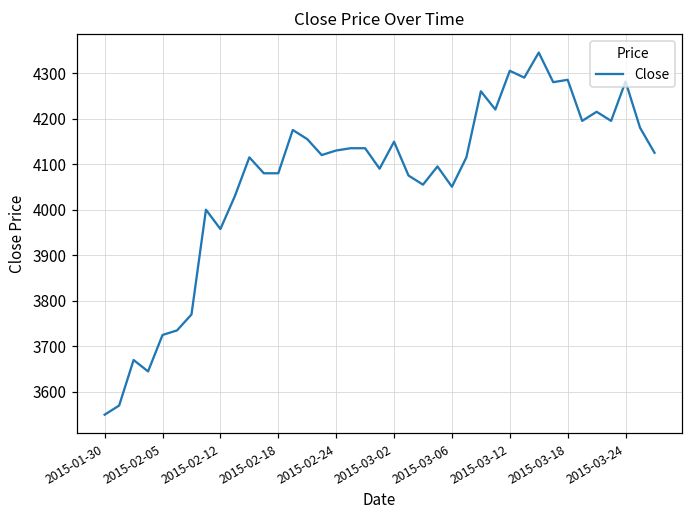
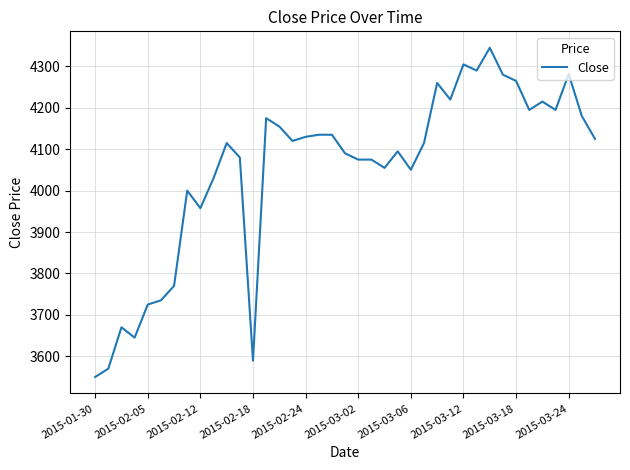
  {
    "2015-01-30": 3550,
    "2015-02-05": 3730,
    "2015-02-12": 3960,
-   "2015-02-18": 4080,
+   "2015-02-18": 3590,
    "2015-02-24": 4130,
-   "2015-03-02": 4150,
+   "2015-03-02": 4080,
    "2015-03-06": 4050,
    "2015-03-12": 4310,
-   "2015-03-18": 4290
+   "2015-03-18": 4270
  }
